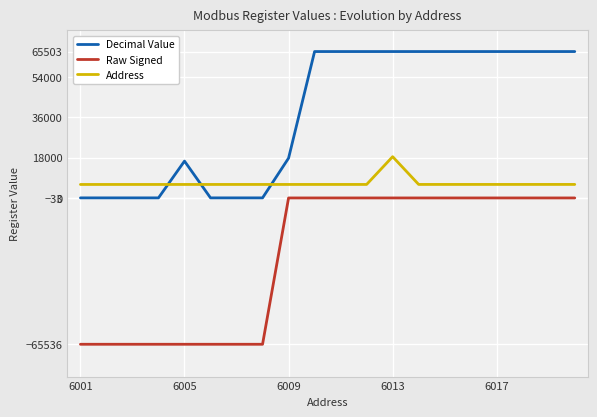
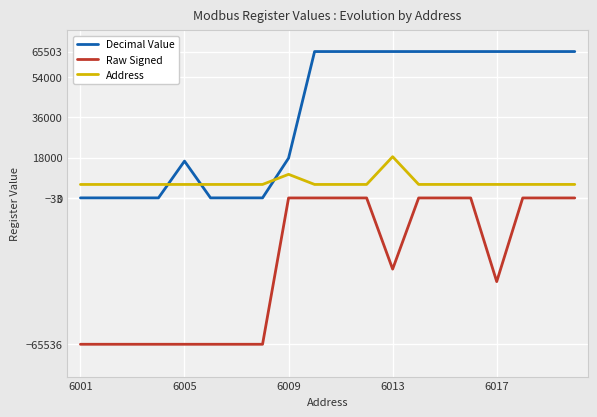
  {
    "Decimal Value": {
      "6001": 0,
      "6005": 16000,
      "6009": 18000,
      "6013": 66000,
      "6017": 66000
    },
    "Raw Signed": {
      "6001": -66000,
      "6005": -66000,
      "6009": 0,
-     "6013": 0,
-     "6017": 0
+     "6013": -32000,
+     "6017": -37000
    },
    "Address": {
      "6001": 6000,
      "6005": 6000,
-     "6009": 6000,
+     "6009": 11000,
      "6013": 18000,
      "6017": 6000
    }
  }
